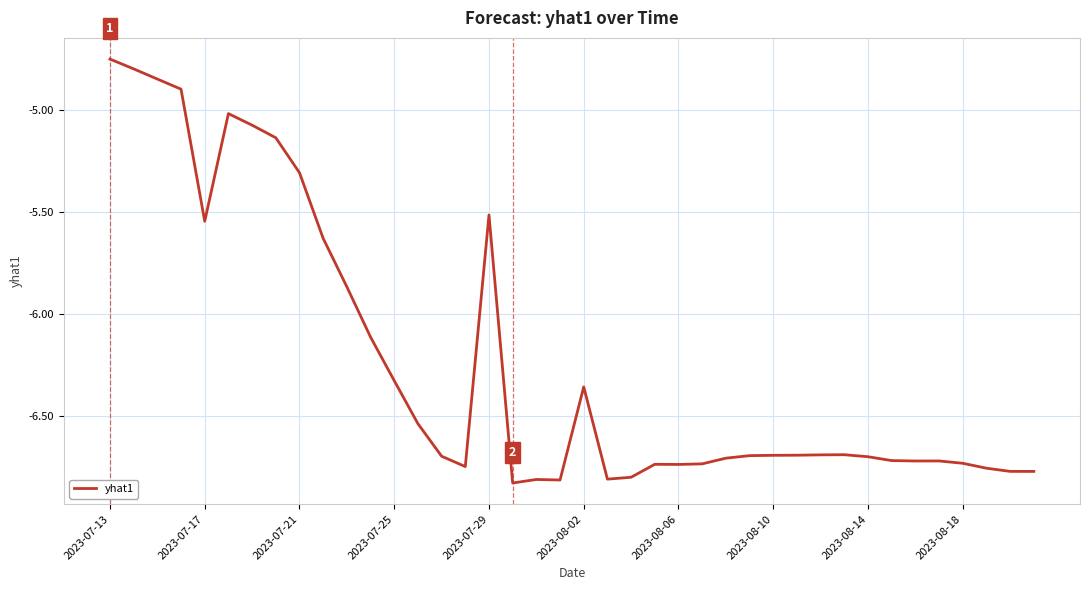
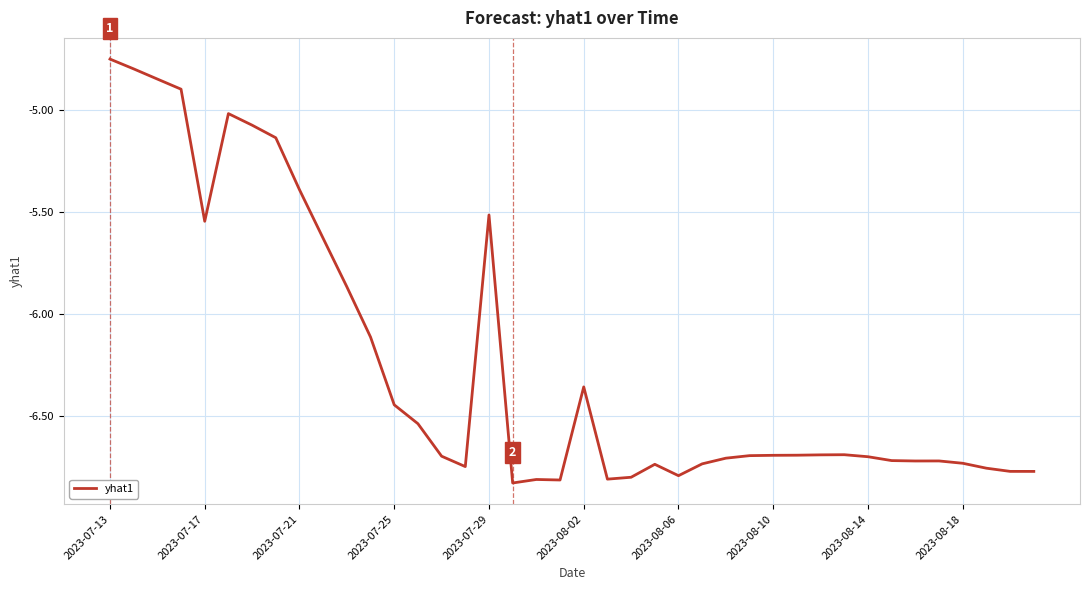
  {
    "2023-07-17": -5.55,
-   "2023-07-21": -5.31,
-   "2023-07-25": -6.33,
+   "2023-07-21": -5.39,
+   "2023-07-25": -6.45,
    "2023-07-29": -5.52,
    "2023-08-02": -6.36,
-   "2023-08-06": -6.74,
+   "2023-08-06": -6.79,
    "2023-08-10": -6.70,
    "2023-08-14": -6.70,
    "2023-08-18": -6.73
  }
